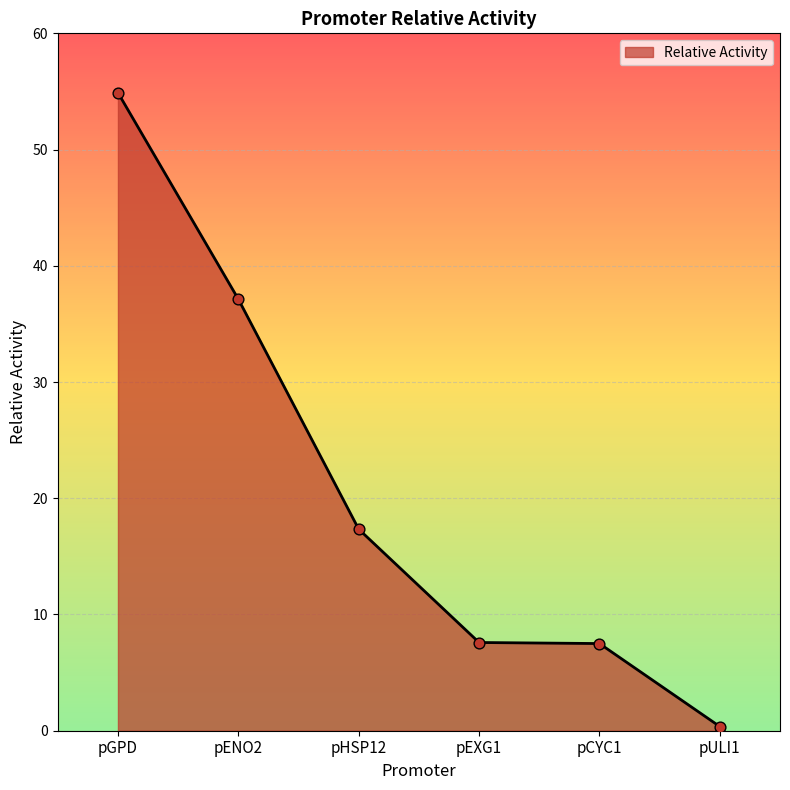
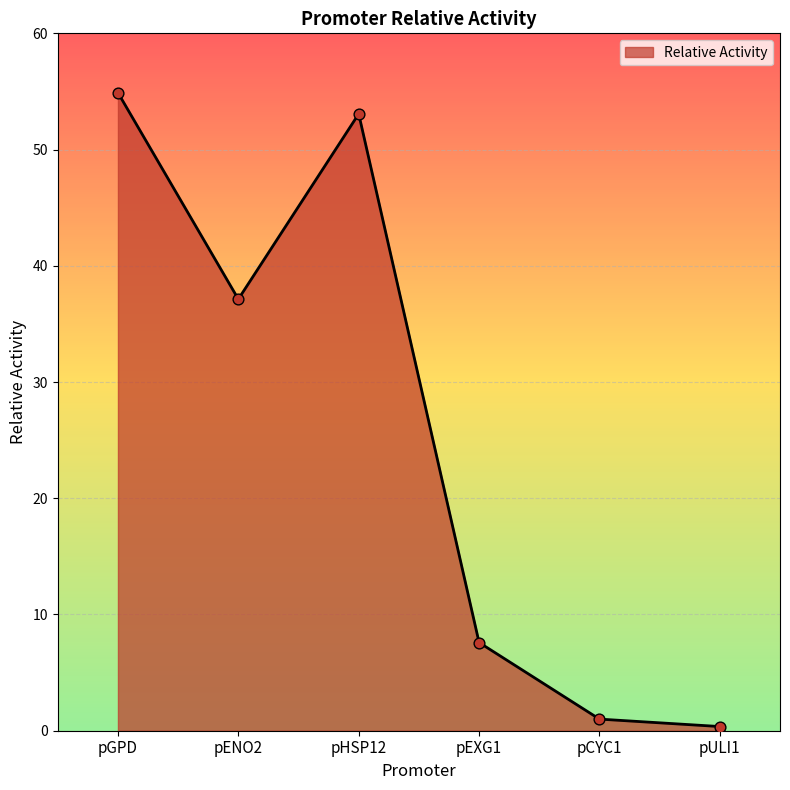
  {
    "pGPD": 54.9,
    "pENO2": 37.1,
-   "pHSP12": 17.3,
+   "pHSP12": 53.1,
    "pEXG1": 7.6,
-   "pCYC1": 7.5,
+   "pCYC1": 1.0,
    "pULI1": 0.4
  }
